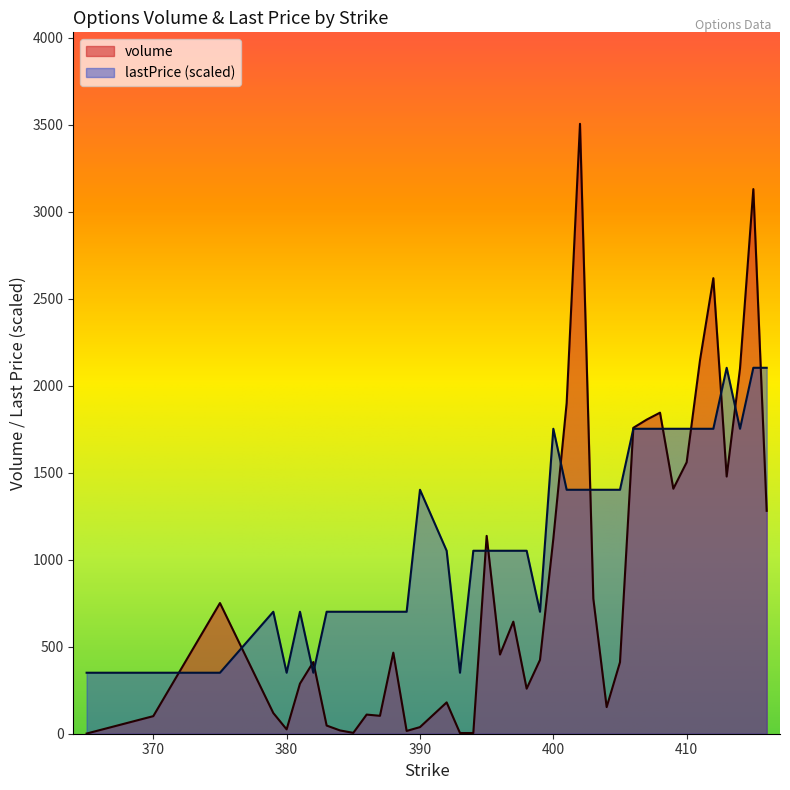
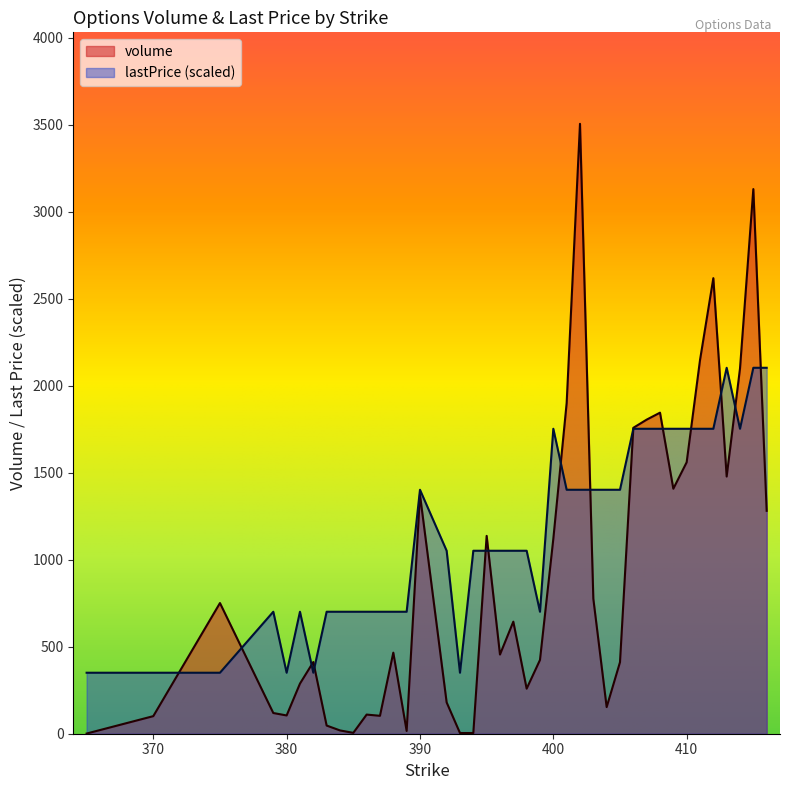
  {
    "volume": {
      "370": 100,
-     "380": 30,
-     "390": 40,
+     "380": 110,
+     "390": 1370,
      "400": 1120,
      "410": 1560
    },
    "lastPrice (scaled)": {
      "370": 350,
      "380": 350,
      "390": 1400,
      "400": 1750,
      "410": 1750
    }
  }
